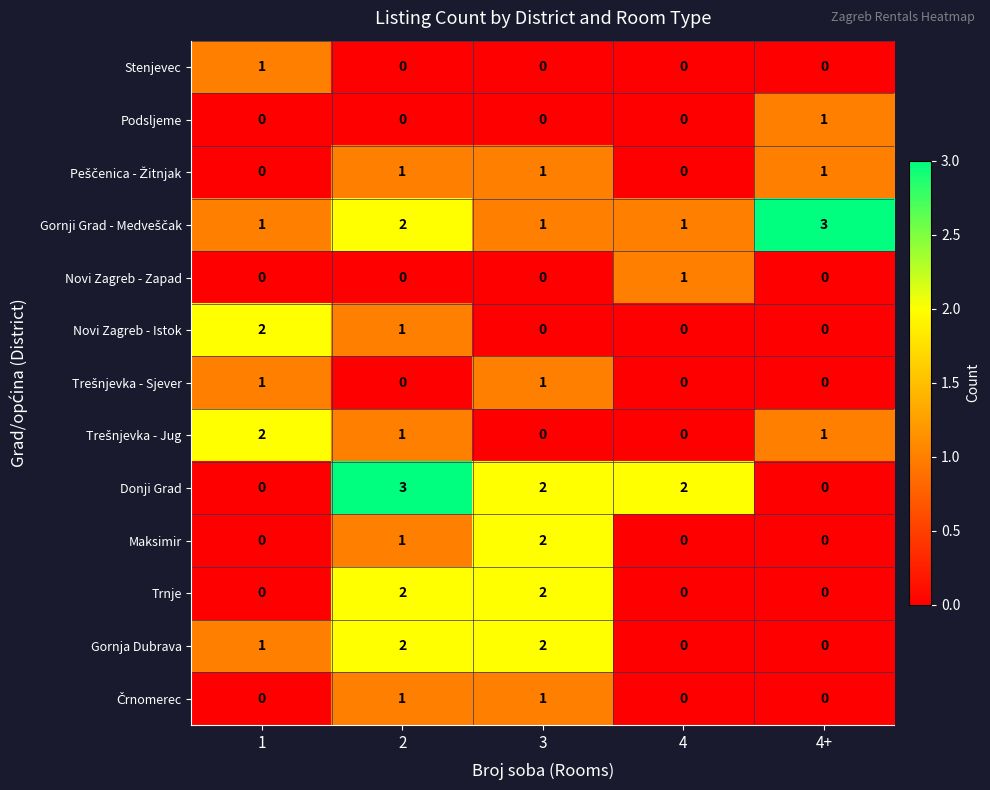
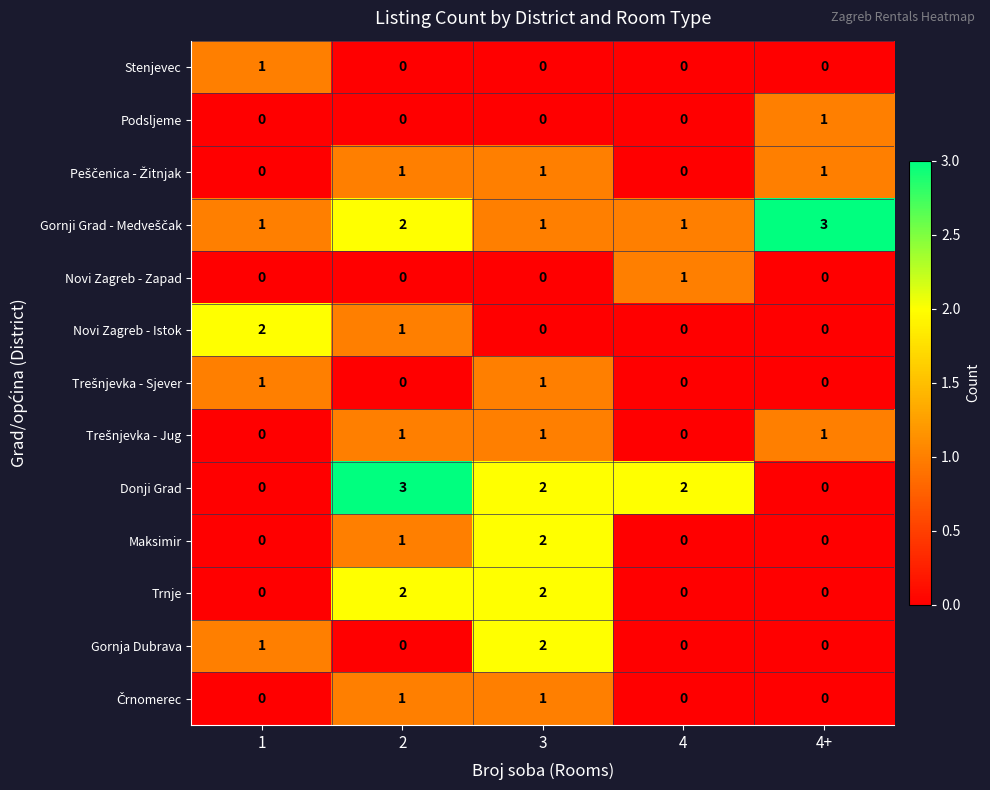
  {
    "Stenjevec": {
      "1": 1,
      "2": 0,
      "3": 0,
      "4": 0,
      "4+": 0
    },
    "Podsljeme": {
      "1": 0,
      "2": 0,
      "3": 0,
      "4": 0,
      "4+": 1
    },
    "Peščenica - Žitnjak": {
      "1": 0,
      "2": 1,
      "3": 1,
      "4": 0,
      "4+": 1
    },
    "Gornji Grad - Medveščak": {
      "1": 1,
      "2": 2,
      "3": 1,
      "4": 1,
      "4+": 3
    },
    "Novi Zagreb - Zapad": {
      "1": 0,
      "2": 0,
      "3": 0,
      "4": 1,
      "4+": 0
    },
    "Novi Zagreb - Istok": {
      "1": 2,
      "2": 1,
      "3": 0,
      "4": 0,
      "4+": 0
    },
    "Trešnjevka - Sjever": {
      "1": 1,
      "2": 0,
      "3": 1,
      "4": 0,
      "4+": 0
    },
    "Trešnjevka - Jug": {
-     "1": 2,
+     "1": 0,
      "2": 1,
-     "3": 0,
+     "3": 1,
      "4": 0,
      "4+": 1
    },
    "Donji Grad": {
      "1": 0,
      "2": 3,
      "3": 2,
      "4": 2,
      "4+": 0
    },
    "Maksimir": {
      "1": 0,
      "2": 1,
      "3": 2,
      "4": 0,
      "4+": 0
    },
    "Trnje": {
      "1": 0,
      "2": 2,
      "3": 2,
      "4": 0,
      "4+": 0
    },
    "Gornja Dubrava": {
      "1": 1,
-     "2": 2,
+     "2": 0,
      "3": 2,
      "4": 0,
      "4+": 0
    },
    "Črnomerec": {
      "1": 0,
      "2": 1,
      "3": 1,
      "4": 0,
      "4+": 0
    }
  }
